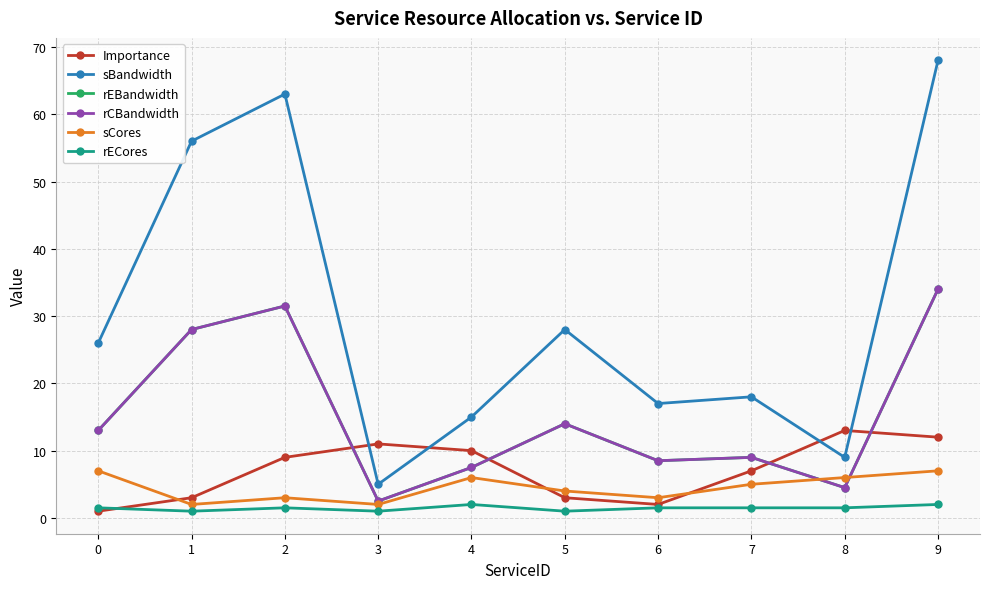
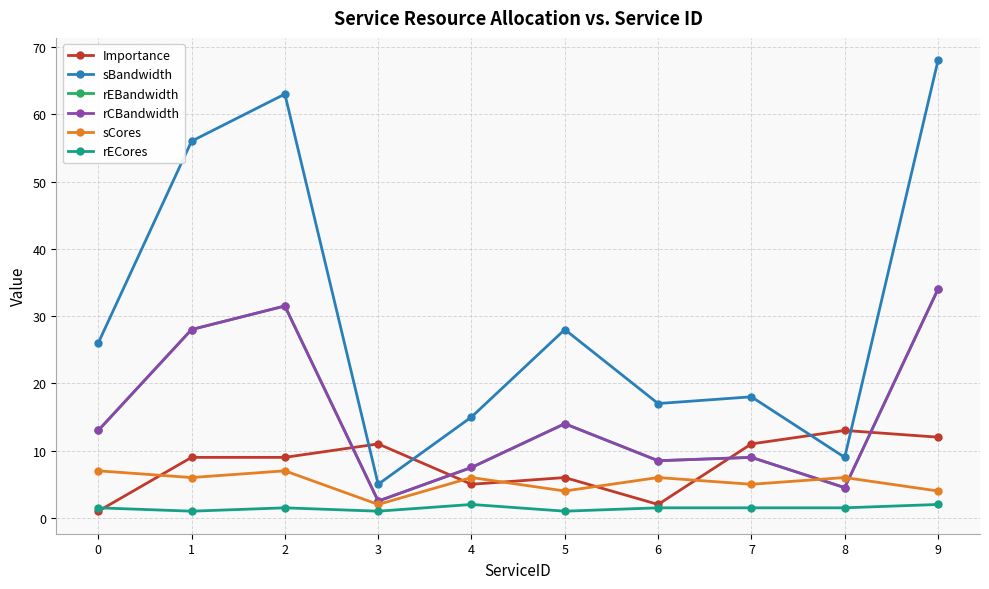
  {
    "Importance": {
      "0": 1,
-     "1": 3,
+     "1": 9,
      "2": 9,
      "3": 11,
-     "4": 10,
-     "5": 3,
+     "4": 5,
+     "5": 6,
      "6": 2,
-     "7": 7,
+     "7": 11,
      "8": 13,
      "9": 12
    },
    "sBandwidth": {
      "0": 26,
      "1": 56,
      "2": 63,
      "3": 5,
      "4": 15,
      "5": 28,
      "6": 17,
      "7": 18,
      "8": 9,
      "9": 68
    },
    "rCBandwidth": {
      "0": 13,
      "1": 28,
      "2": 32,
      "3": 3,
      "4": 8,
      "5": 14,
      "6": 9,
      "7": 9,
      "8": 5,
      "9": 34
    },
    "sCores": {
      "0": 7,
-     "1": 2,
-     "2": 3,
+     "1": 6,
+     "2": 7,
      "3": 2,
      "4": 6,
      "5": 4,
-     "6": 3,
+     "6": 6,
      "7": 5,
      "8": 6,
-     "9": 7
+     "9": 4
    },
    "rECores": {
      "0": 2,
      "1": 1,
      "2": 2,
      "3": 1,
      "4": 2,
      "5": 1,
      "6": 2,
      "7": 2,
      "8": 2,
      "9": 2
    }
  }
